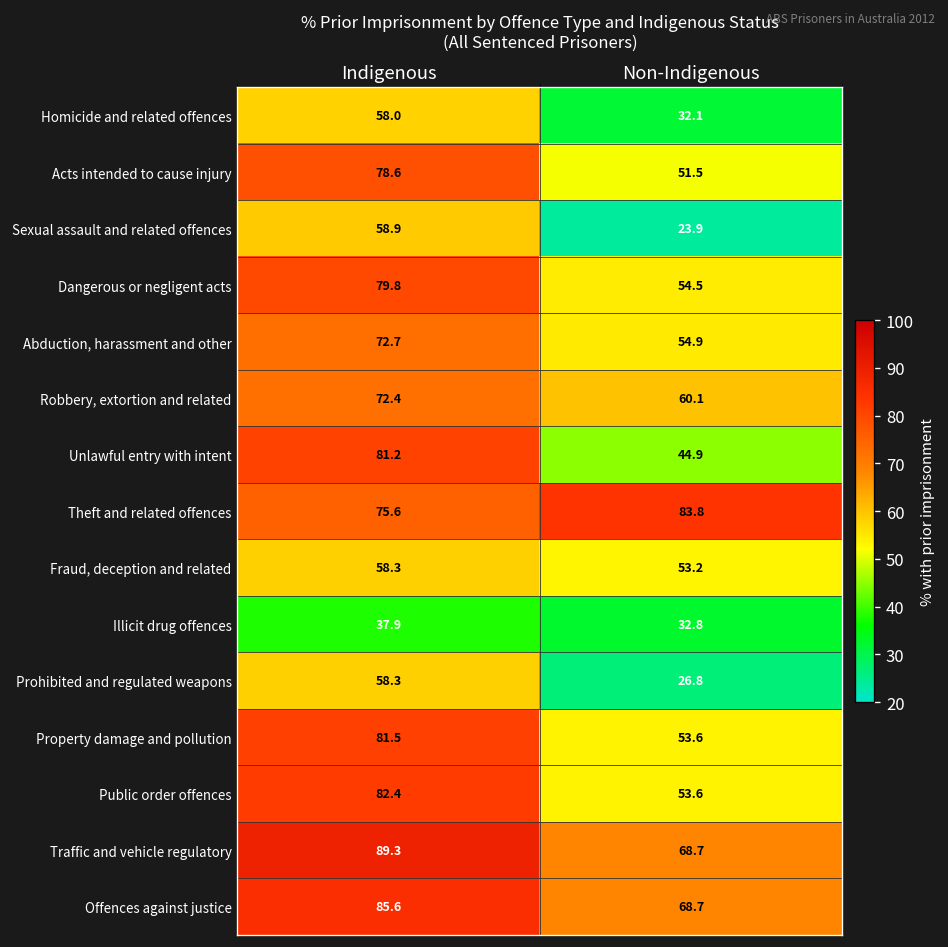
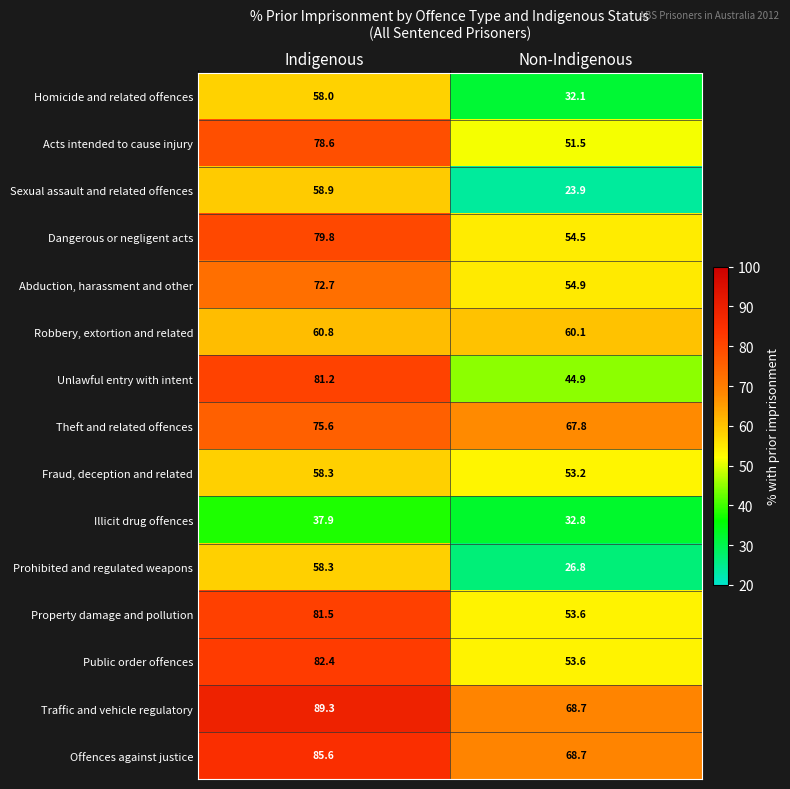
  {
    "Homicide and related offences": {
      "Indigenous": 58.0,
      "Non-Indigenous": 32.1
    },
    "Acts intended to cause injury": {
      "Indigenous": 78.6,
      "Non-Indigenous": 51.5
    },
    "Sexual assault and related offences": {
      "Indigenous": 58.9,
      "Non-Indigenous": 23.9
    },
    "Dangerous or negligent acts": {
      "Indigenous": 79.8,
      "Non-Indigenous": 54.5
    },
    "Abduction, harassment and other": {
      "Indigenous": 72.7,
      "Non-Indigenous": 54.9
    },
    "Robbery, extortion and related": {
-     "Indigenous": 72.4,
+     "Indigenous": 60.8,
      "Non-Indigenous": 60.1
    },
    "Unlawful entry with intent": {
      "Indigenous": 81.2,
      "Non-Indigenous": 44.9
    },
    "Theft and related offences": {
      "Indigenous": 75.6,
-     "Non-Indigenous": 83.8
+     "Non-Indigenous": 67.8
    },
    "Fraud, deception and related": {
      "Indigenous": 58.3,
      "Non-Indigenous": 53.2
    },
    "Illicit drug offences": {
      "Indigenous": 37.9,
      "Non-Indigenous": 32.8
    },
    "Prohibited and regulated weapons": {
      "Indigenous": 58.3,
      "Non-Indigenous": 26.8
    },
    "Property damage and pollution": {
      "Indigenous": 81.5,
      "Non-Indigenous": 53.6
    },
    "Public order offences": {
      "Indigenous": 82.4,
      "Non-Indigenous": 53.6
    },
    "Traffic and vehicle regulatory": {
      "Indigenous": 89.3,
      "Non-Indigenous": 68.7
    },
    "Offences against justice": {
      "Indigenous": 85.6,
      "Non-Indigenous": 68.7
    }
  }
